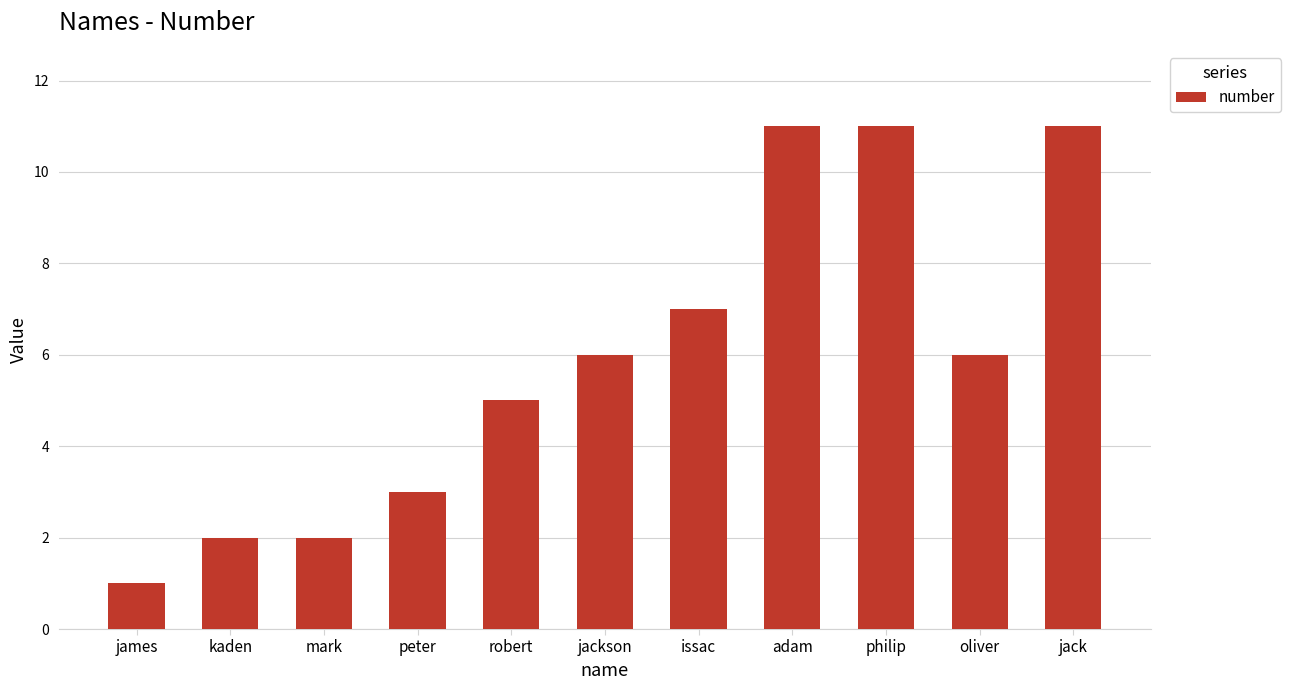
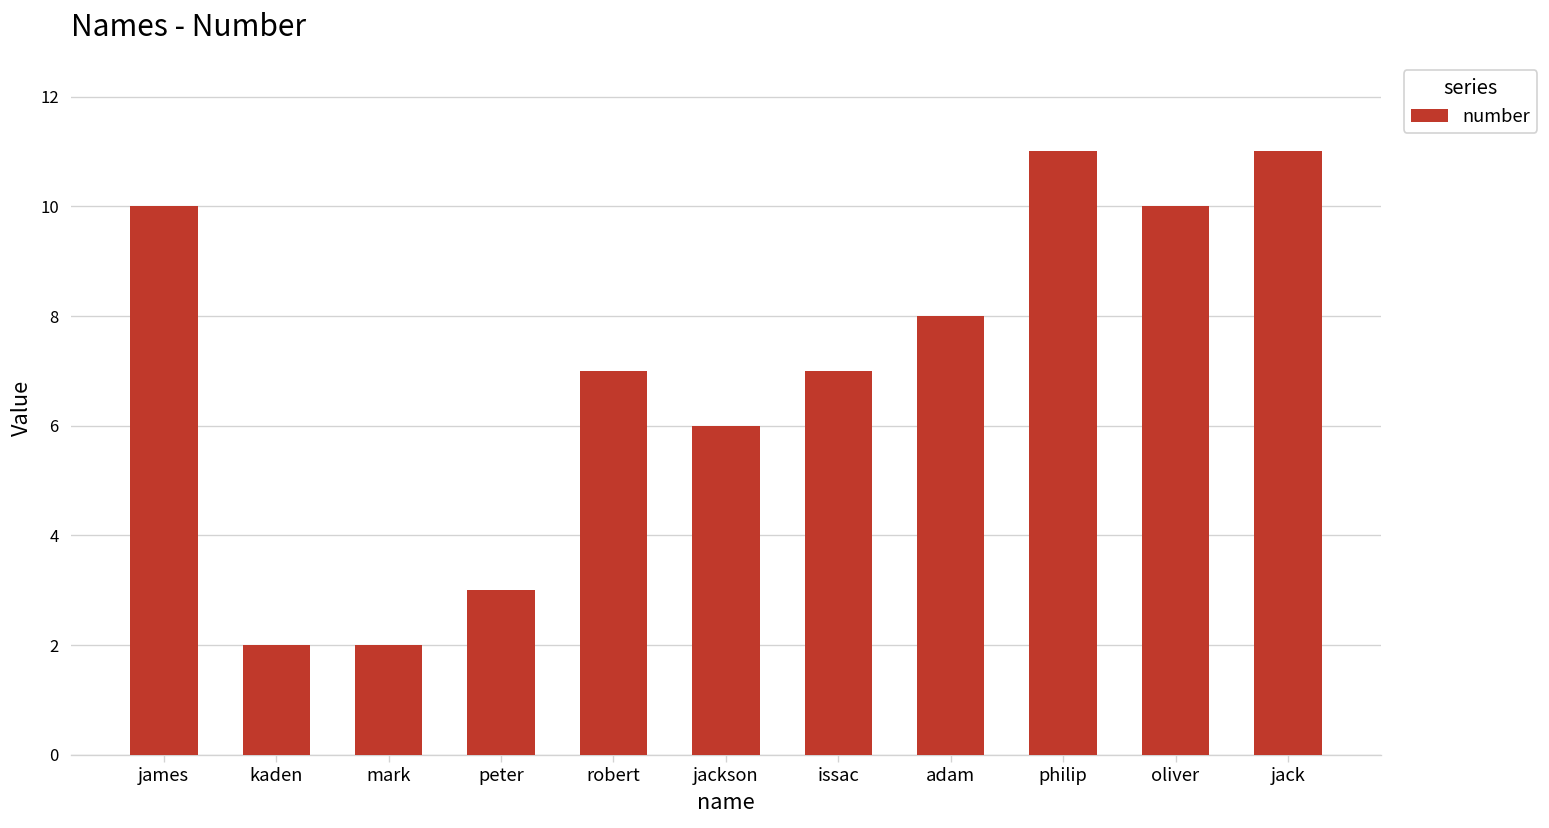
  {
-   "james": 1,
+   "james": 10,
    "kaden": 2,
    "mark": 2,
    "peter": 3,
-   "robert": 5,
+   "robert": 7,
    "jackson": 6,
    "issac": 7,
-   "adam": 11,
+   "adam": 8,
    "philip": 11,
-   "oliver": 6,
+   "oliver": 10,
    "jack": 11
  }
